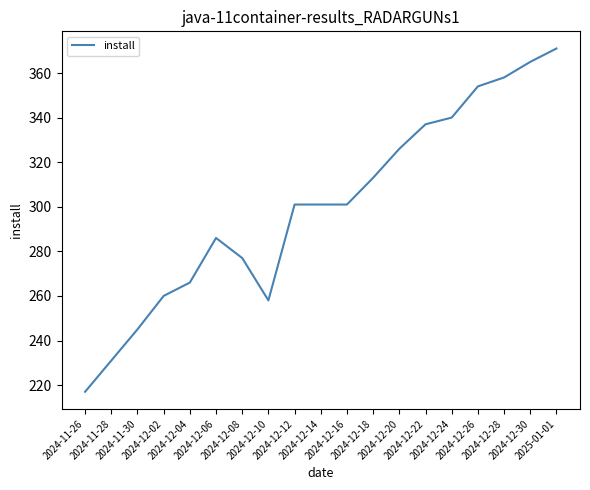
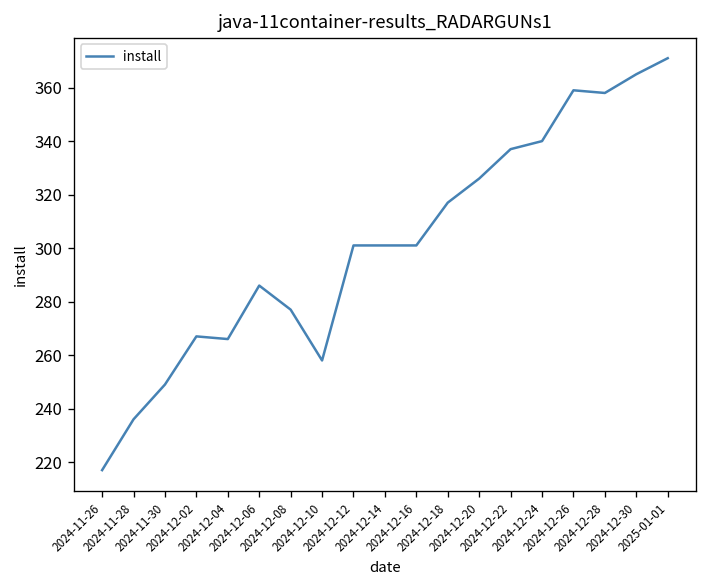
  {
    "2024-11-26": 217,
-   "2024-11-28": 231,
-   "2024-11-30": 245,
-   "2024-12-02": 260,
+   "2024-11-28": 236,
+   "2024-11-30": 249,
+   "2024-12-02": 267,
    "2024-12-04": 266,
    "2024-12-06": 286,
    "2024-12-08": 277,
    "2024-12-10": 258,
    "2024-12-12": 301,
    "2024-12-14": 301,
    "2024-12-16": 301,
-   "2024-12-18": 313,
+   "2024-12-18": 317,
    "2024-12-20": 326,
    "2024-12-22": 337,
    "2024-12-24": 340,
-   "2024-12-26": 354,
+   "2024-12-26": 359,
    "2024-12-28": 358,
    "2024-12-30": 365,
    "2025-01-01": 371
  }
